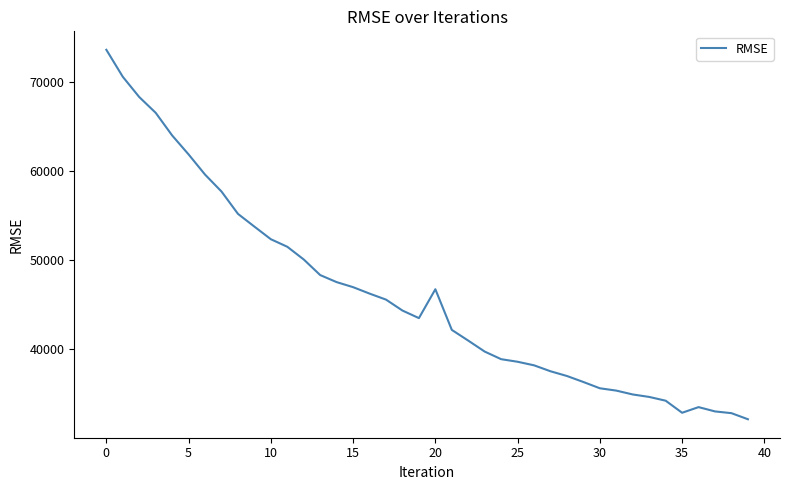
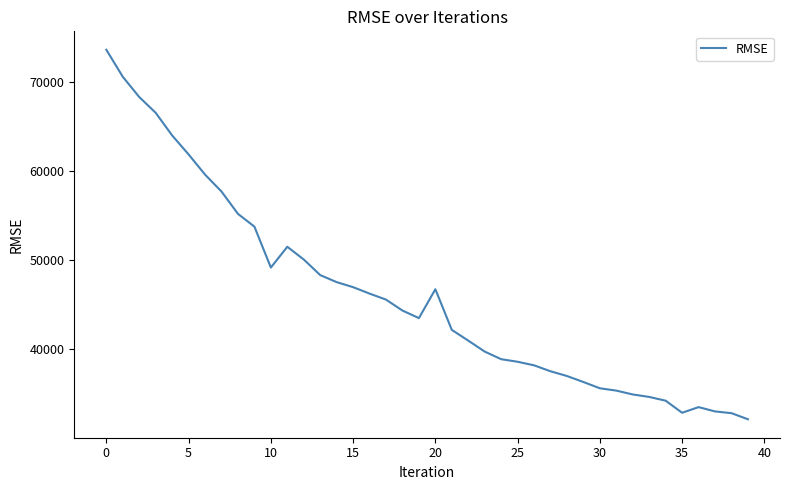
  {
    "0": 74000,
    "5": 62000,
-   "10": 52000,
+   "10": 49000,
    "15": 47000,
    "20": 47000,
    "25": 39000,
    "30": 36000,
    "35": 33000
  }
